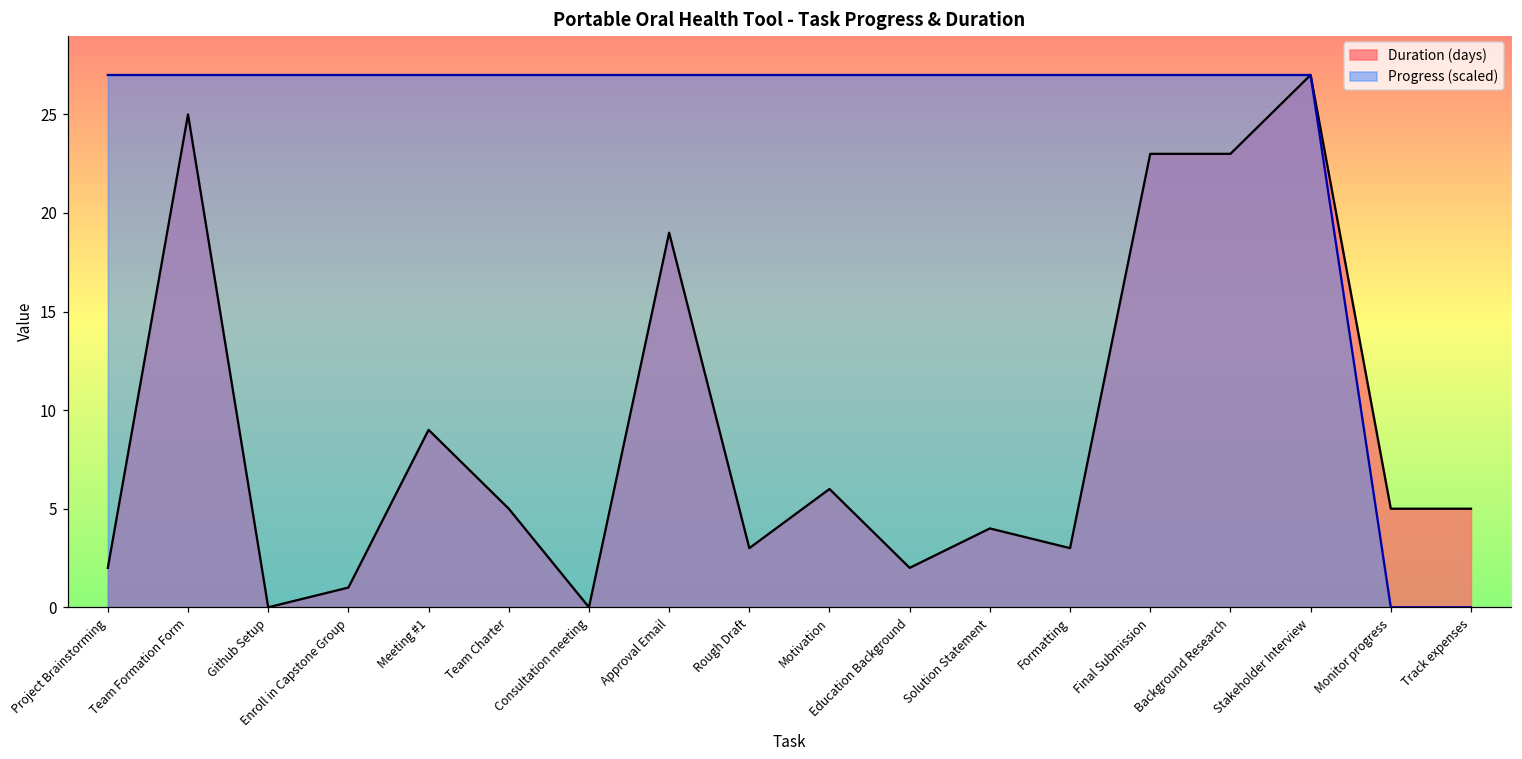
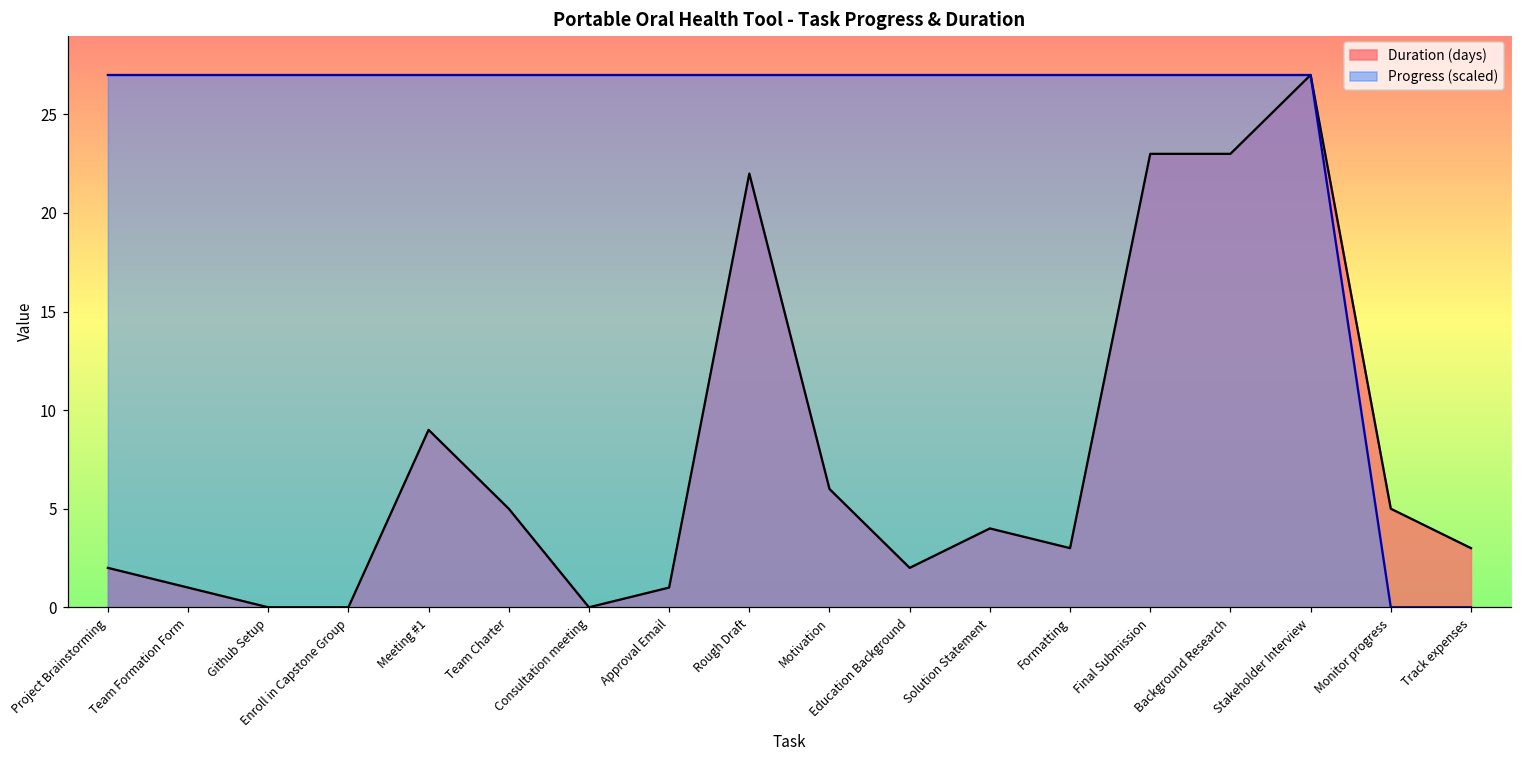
  {
    "Duration (days)": {
      "Project Brainstorming": 2,
-     "Team Formation Form": 25,
+     "Team Formation Form": 1,
      "Github Setup": 0,
-     "Enroll in Capstone Group": 1,
+     "Enroll in Capstone Group": 0,
      "Meeting #1": 9,
      "Team Charter": 5,
      "Consultation meeting": 0,
-     "Approval Email": 19,
-     "Rough Draft": 3,
+     "Approval Email": 1,
+     "Rough Draft": 22,
      "Motivation": 6,
      "Education Background": 2,
      "Solution Statement": 4,
      "Formatting": 3,
      "Final Submission": 23,
      "Background Research": 23,
      "Monitor progress": 5,
-     "Track expenses": 5
+     "Track expenses": 3
    },
    "Progress (scaled)": {
      "Project Brainstorming": 27,
      "Team Formation Form": 27,
      "Github Setup": 27,
      "Enroll in Capstone Group": 27,
      "Meeting #1": 27,
      "Team Charter": 27,
      "Consultation meeting": 27,
      "Approval Email": 27,
      "Rough Draft": 27,
      "Motivation": 27,
      "Education Background": 27,
      "Solution Statement": 27,
      "Formatting": 27,
      "Final Submission": 27,
      "Background Research": 27,
      "Monitor progress": 0,
      "Track expenses": 0
    }
  }
